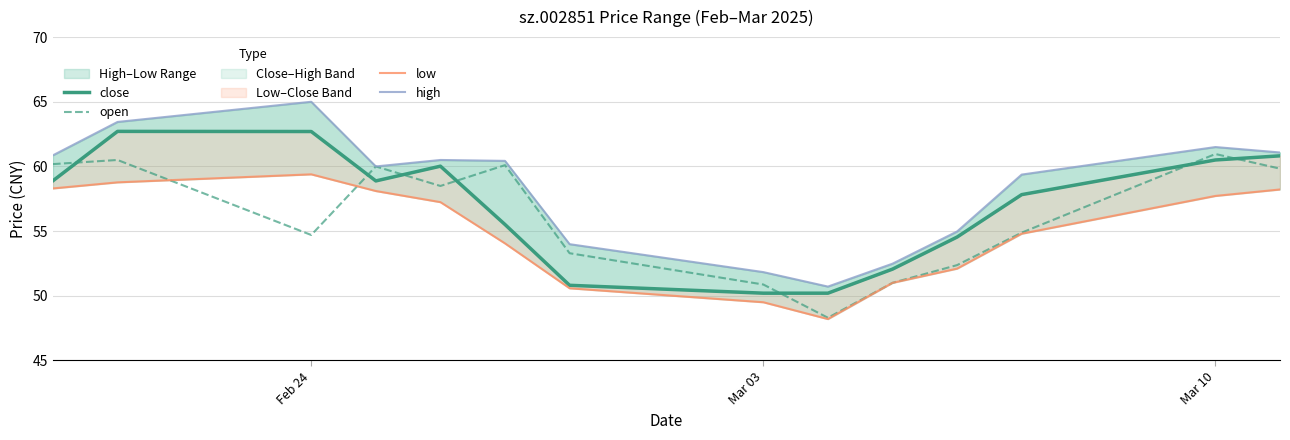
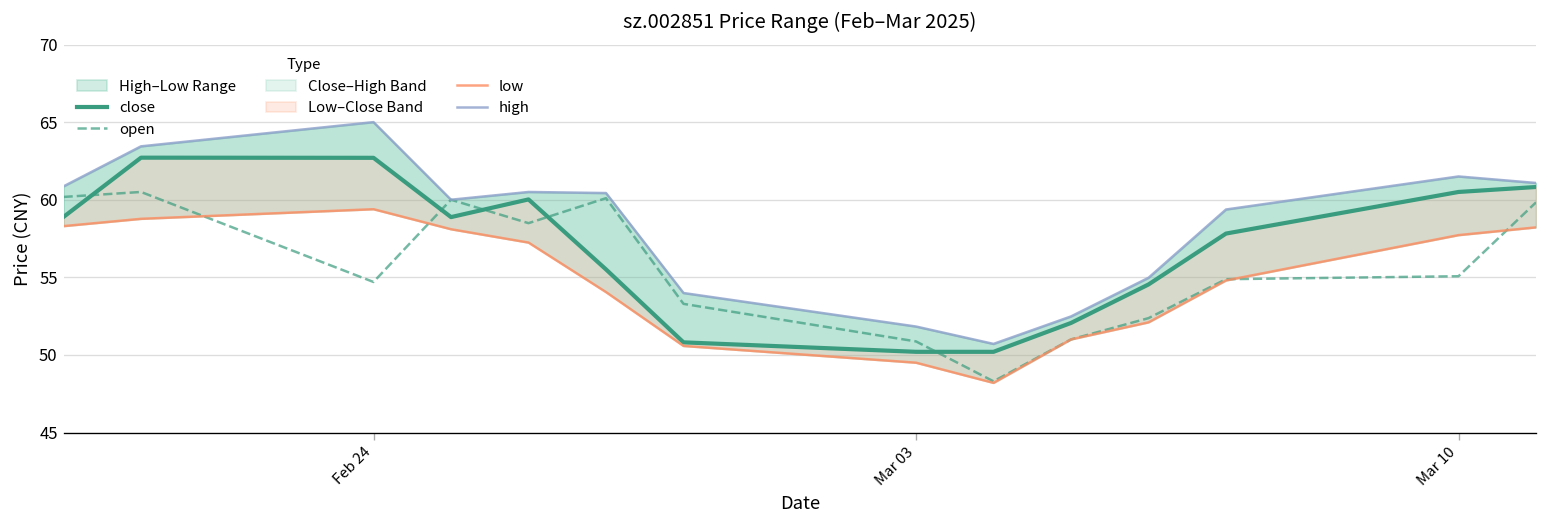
  {
    "open": {
      "Feb 24": 54.7,
      "Mar 03": 50.9,
-     "Mar 10": 61.0
+     "Mar 10": 55.1
    }
  }
